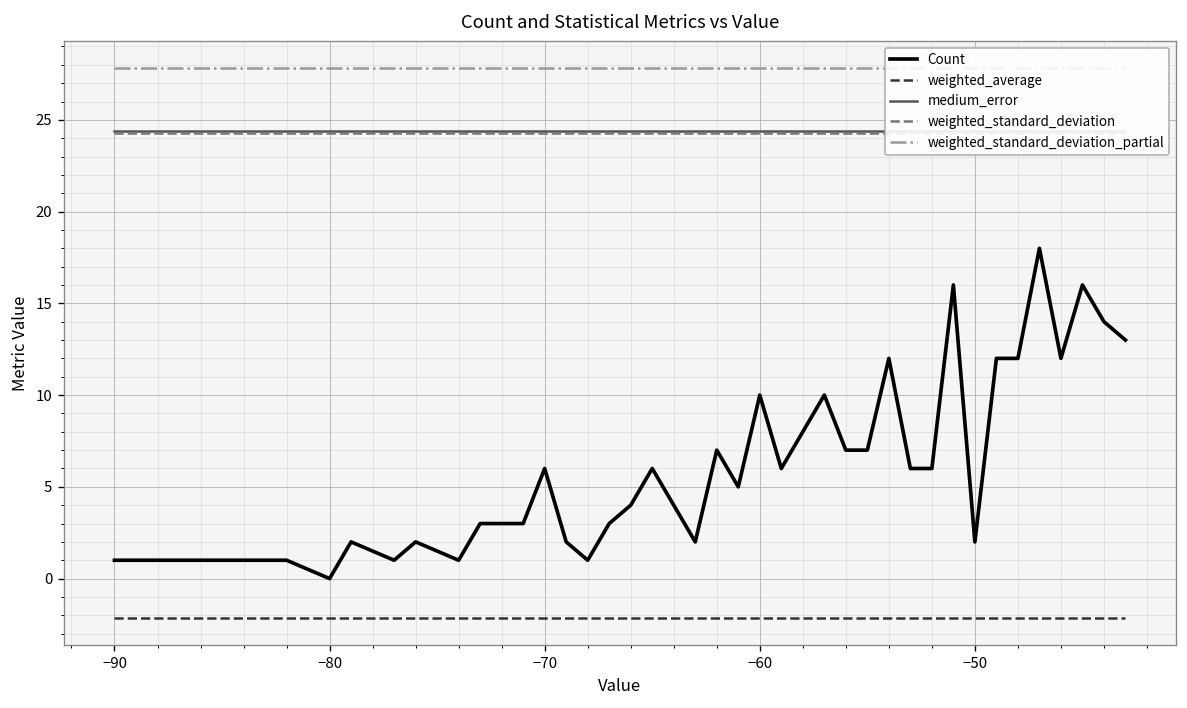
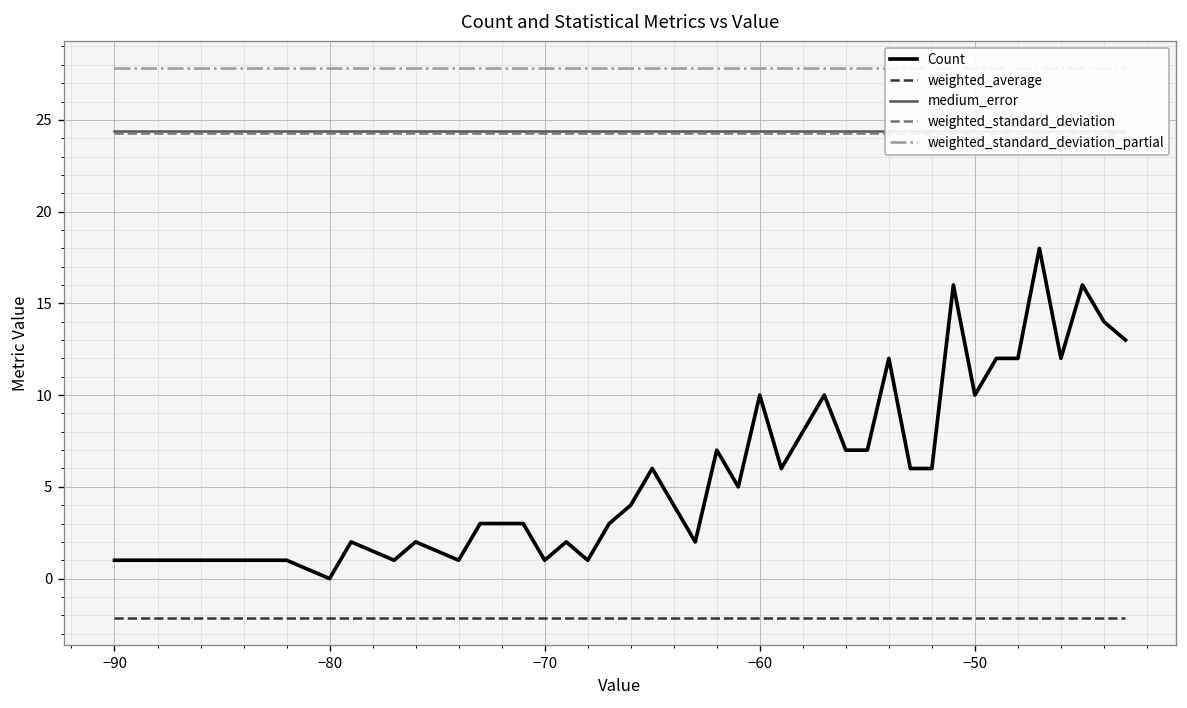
  {
    "Count": {
      "−90": 1,
      "−80": 0,
-     "−70": 6,
+     "−70": 1,
      "−60": 10,
-     "−50": 2
+     "−50": 10
    }
  }
